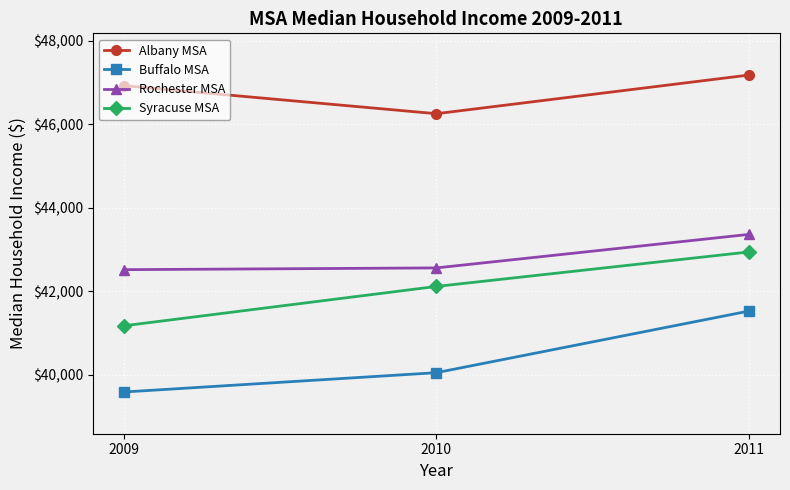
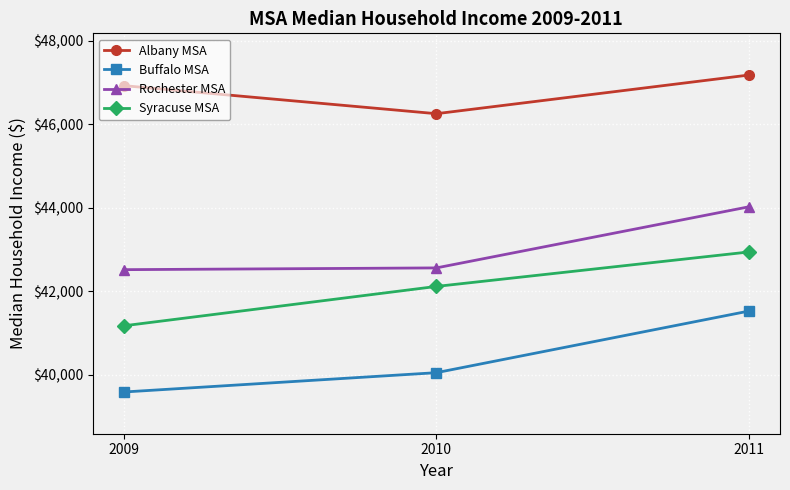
  {
    "Albany MSA": {
      "2010": "$46,300",
      "2011": "$47,200"
    },
    "Buffalo MSA": {
      "2009": "$39,600",
      "2010": "$40,000",
      "2011": "$41,500"
    },
    "Rochester MSA": {
      "2009": "$42,500",
      "2010": "$42,600",
-     "2011": "$43,400"
+     "2011": "$44,000"
    },
    "Syracuse MSA": {
      "2009": "$41,200",
      "2010": "$42,100",
      "2011": "$42,900"
    }
  }
